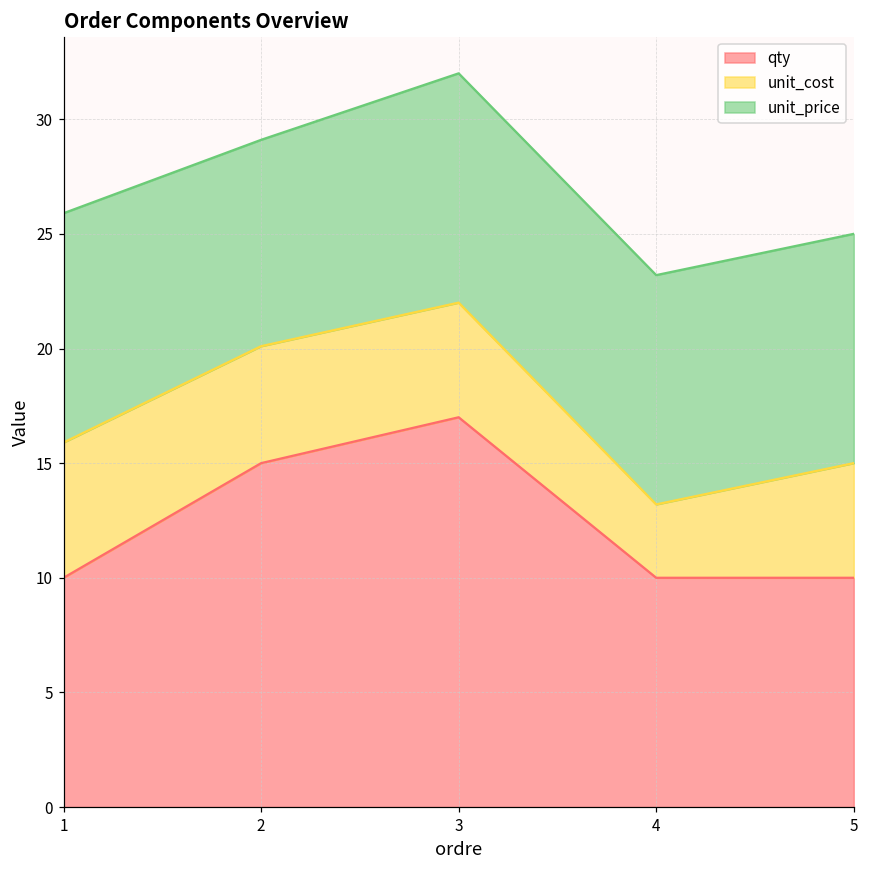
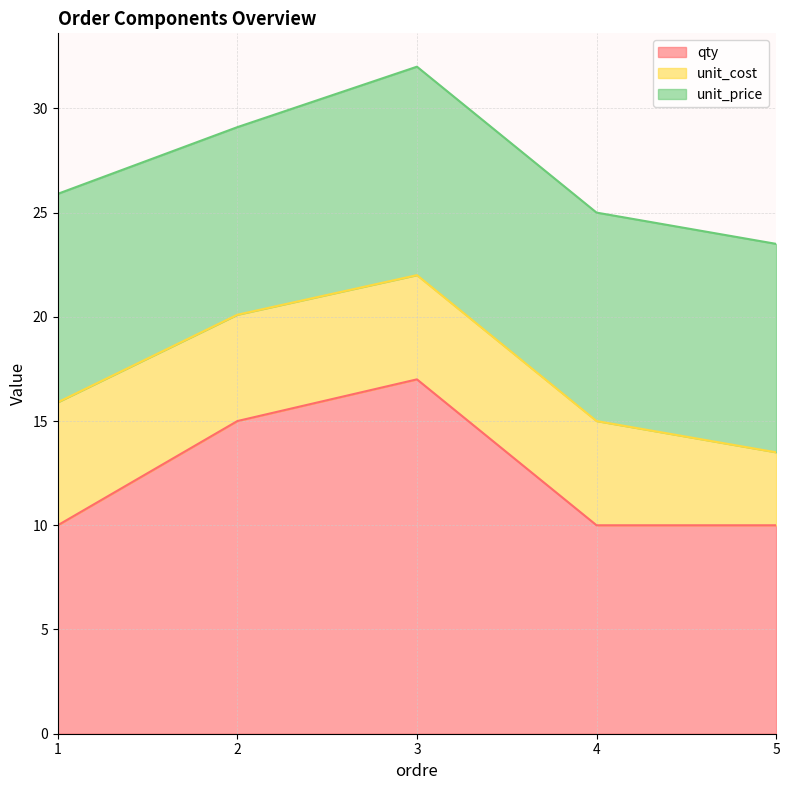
  {
    "qty": {
      "1": 10.0,
      "2": 15.0,
      "3": 17.0,
      "4": 10.0,
      "5": 10.0
    },
    "unit_cost": {
      "1": 5.9,
      "2": 5.1,
      "3": 5.0,
-     "4": 3.2,
-     "5": 5.0
+     "4": 5.0,
+     "5": 3.5
    },
    "unit_price": {
      "1": 10.0,
      "2": 9.0,
      "3": 10.0,
      "4": 10.0,
      "5": 10.0
    }
  }
